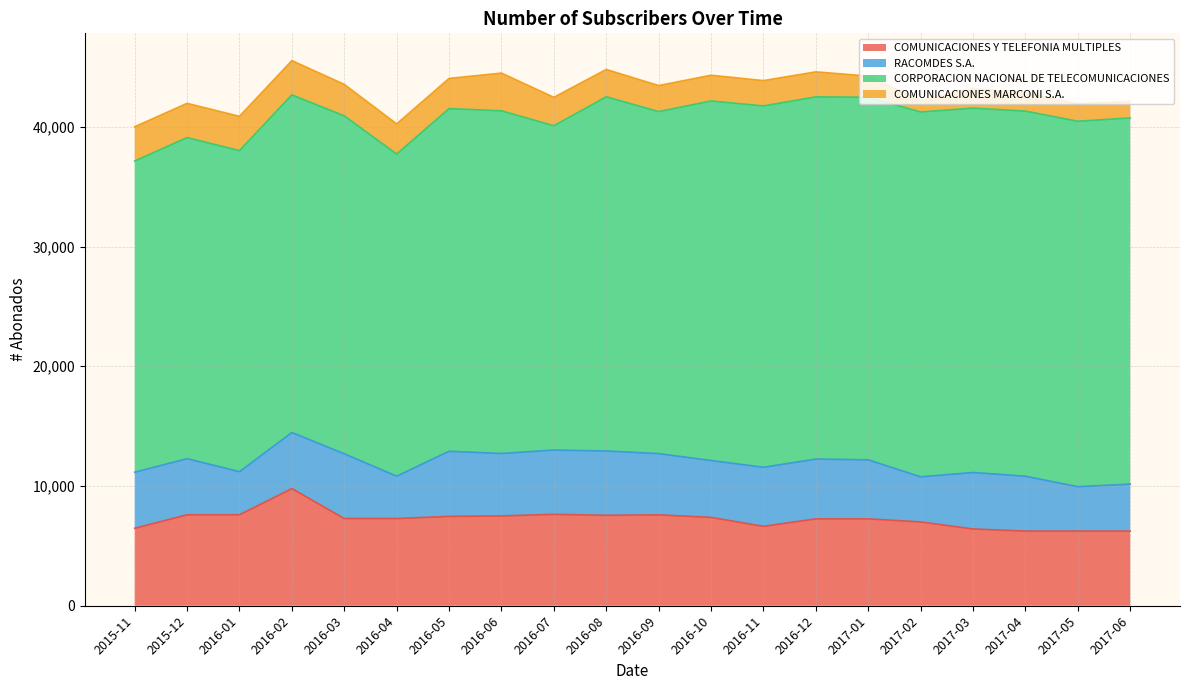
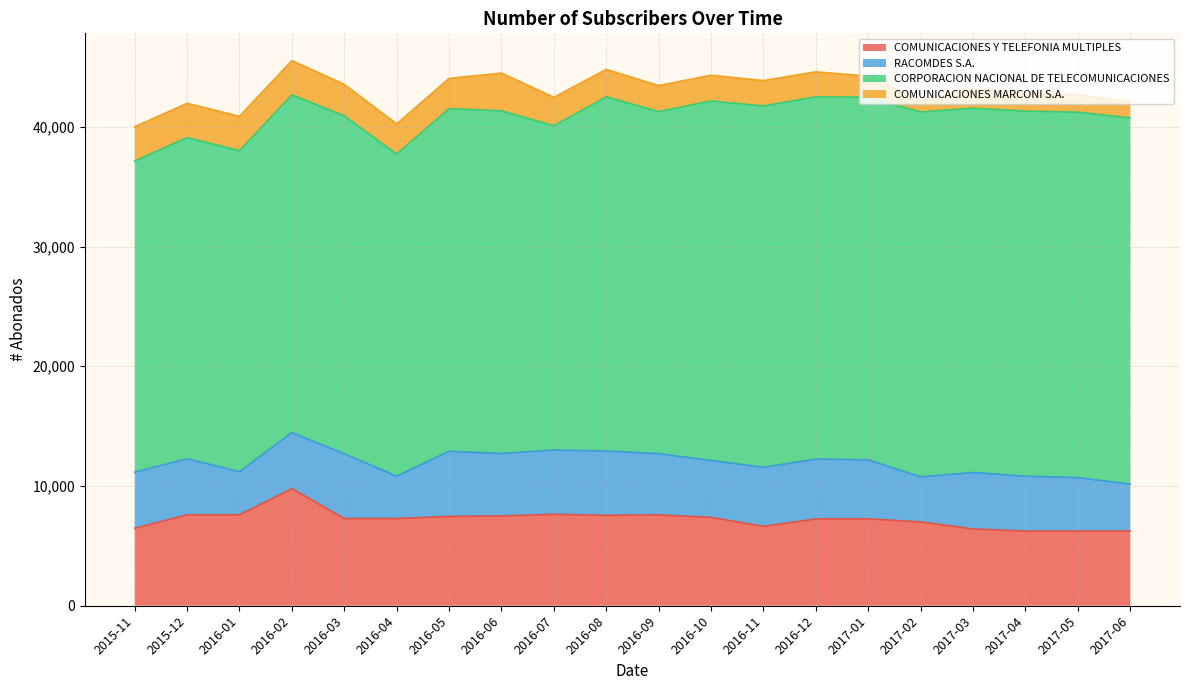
  {
    "COMUNICACIONES Y TELEFONIA MULTIPLES": {
      "2015-11": "6,500",
      "2015-12": "7,600",
      "2016-01": "7,600",
      "2016-02": "9,800",
      "2016-03": "7,300",
      "2016-04": "7,300",
      "2016-05": "7,500",
      "2016-06": "7,500",
      "2016-07": "7,600",
      "2016-08": "7,600",
      "2016-09": "7,600",
      "2016-10": "7,400",
      "2016-11": "6,600",
      "2016-12": "7,300",
      "2017-01": "7,300",
      "2017-02": "7,000",
      "2017-03": "6,400",
      "2017-04": "6,200",
      "2017-05": "6,200",
      "2017-06": "6,200"
    },
    "RACOMDES S.A.": {
      "2015-11": "4,700",
      "2015-12": "4,700",
      "2016-01": "3,600",
      "2016-02": "4,700",
      "2016-03": "5,400",
      "2016-04": "3,500",
      "2016-05": "5,400",
      "2016-06": "5,200",
      "2016-07": "5,400",
      "2016-08": "5,400",
      "2016-09": "5,100",
      "2016-10": "4,800",
      "2016-11": "4,900",
      "2016-12": "5,000",
      "2017-01": "4,900",
      "2017-02": "3,800",
      "2017-03": "4,700",
      "2017-04": "4,600",
-     "2017-05": "3,700",
+     "2017-05": "4,500",
      "2017-06": "3,900"
    },
    "CORPORACION NACIONAL DE TELECOMUNICACIONES": {
      "2015-11": "26,000",
      "2015-12": "26,800",
      "2016-01": "26,800",
      "2016-02": "28,200",
      "2016-03": "28,200",
      "2016-04": "26,900",
      "2016-05": "28,600",
      "2016-06": "28,600",
      "2016-07": "27,100",
      "2016-08": "29,600",
      "2016-09": "28,600",
      "2016-10": "30,000",
      "2016-11": "30,200",
      "2016-12": "30,200",
      "2017-02": "30,500",
      "2017-03": "30,400",
      "2017-04": "30,500",
      "2017-05": "30,500",
      "2017-06": "30,600"
    },
    "COMUNICACIONES MARCONI S.A.": {
      "2015-11": "2,900",
      "2015-12": "2,900",
      "2016-01": "2,900",
      "2016-02": "2,900",
      "2016-03": "2,600",
      "2016-04": "2,500",
      "2016-05": "2,500",
      "2016-06": "3,200",
      "2016-07": "2,400",
      "2016-08": "2,300",
      "2016-09": "2,200",
      "2016-10": "2,200",
      "2016-11": "2,100",
      "2016-12": "2,100"
    }
  }
